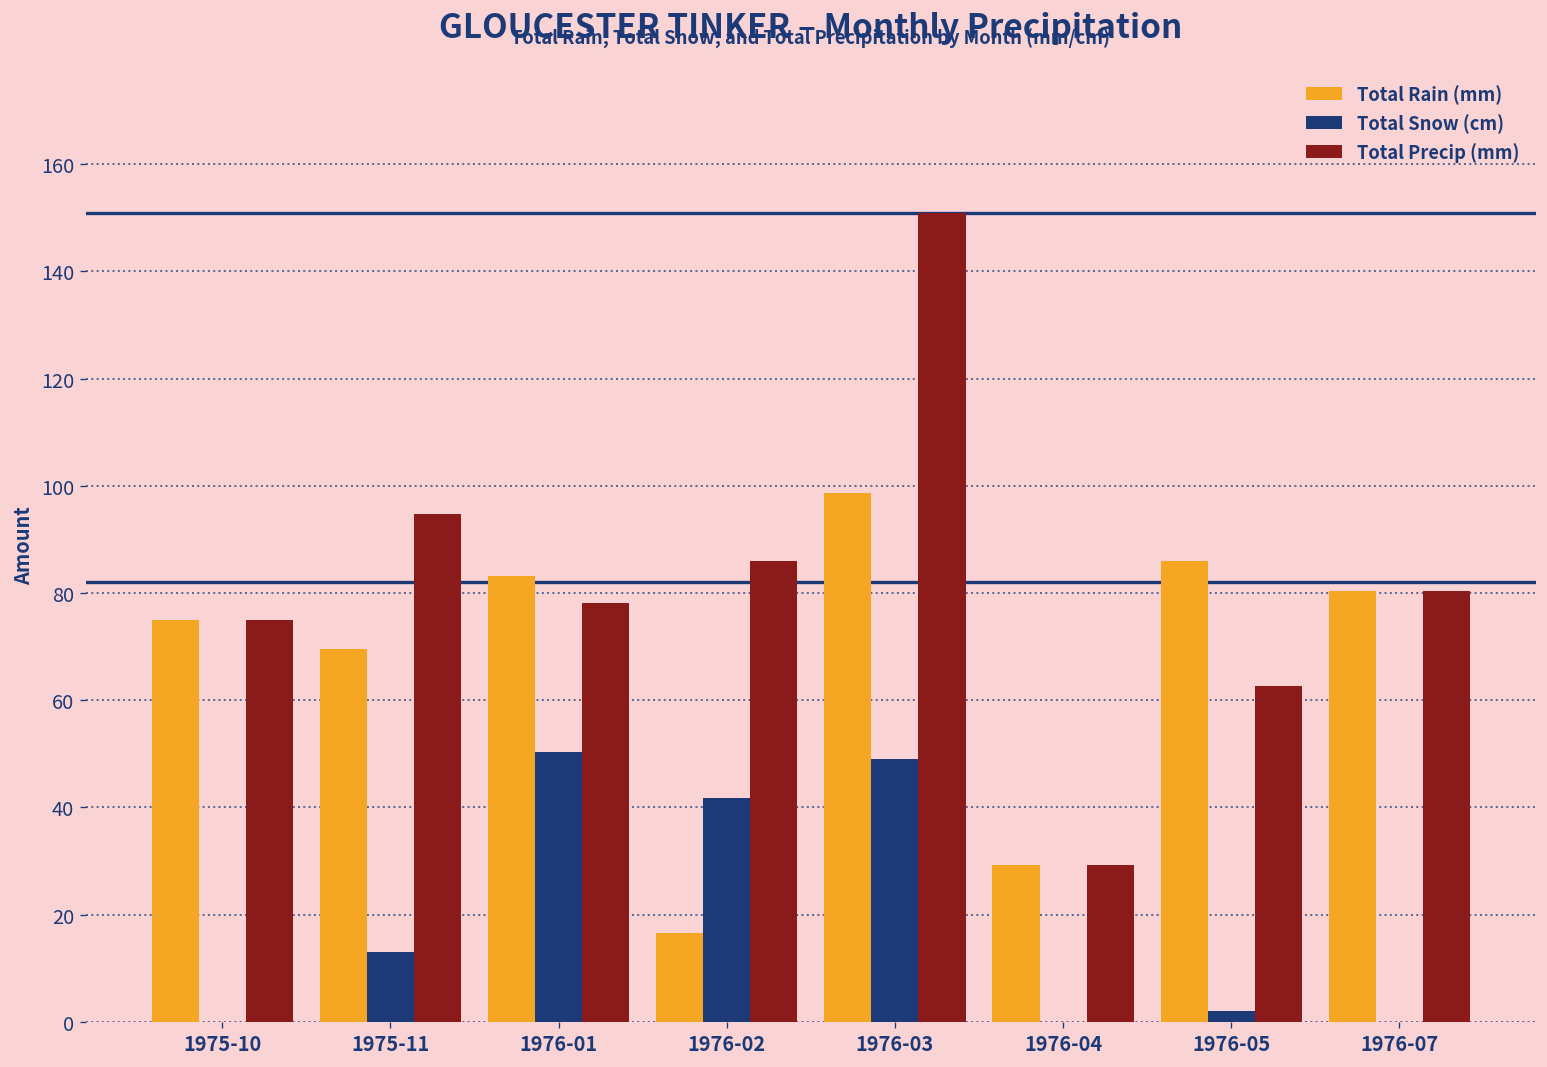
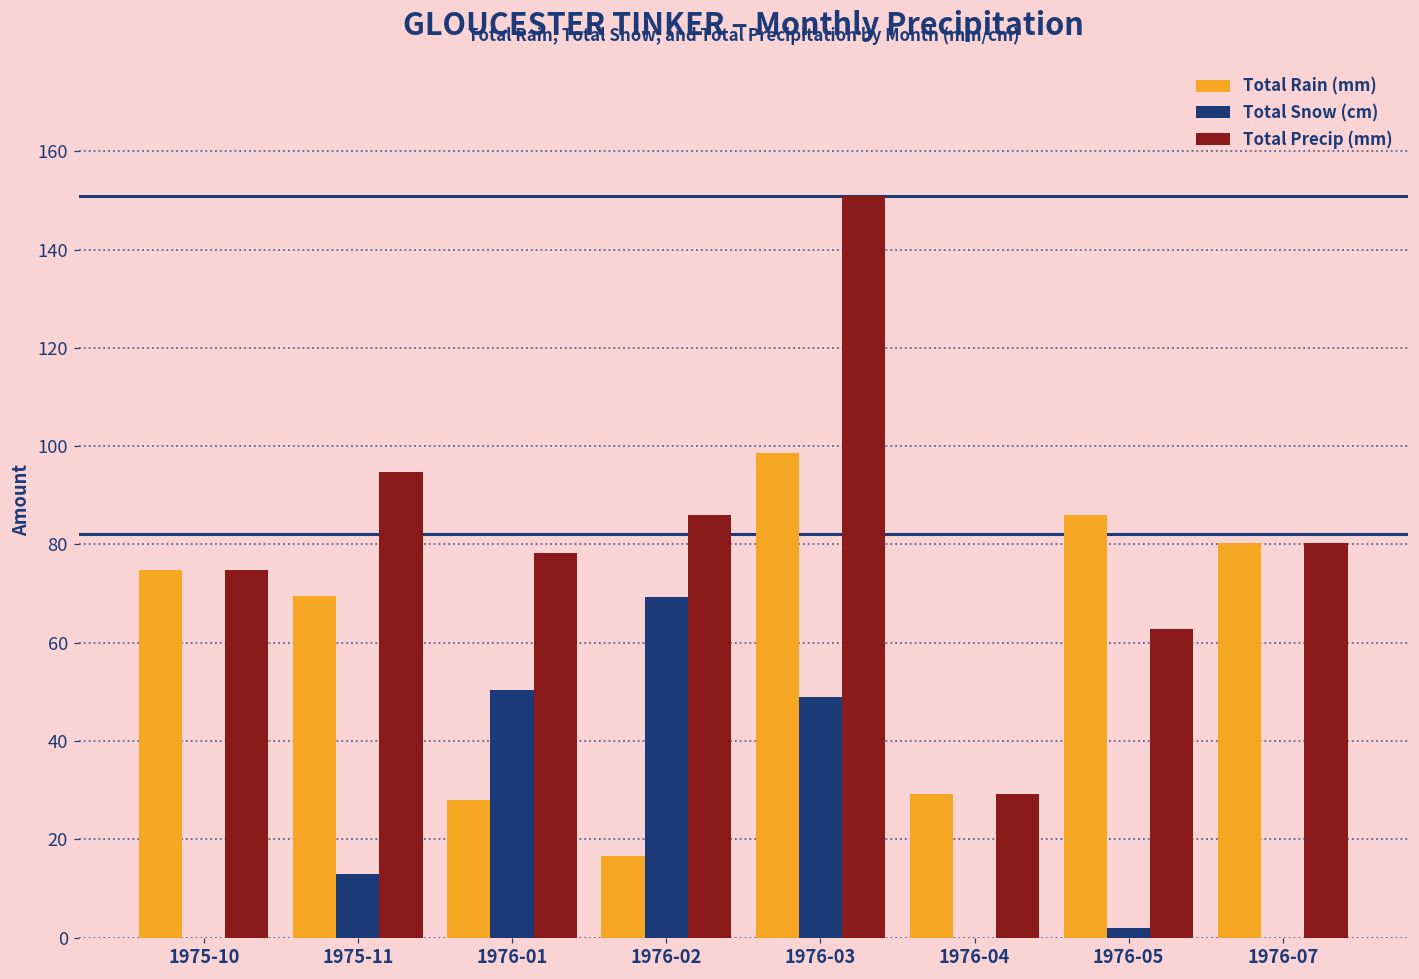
  {
    "Total Rain (mm)": {
      "1975-10": 75,
      "1975-11": 70,
-     "1976-01": 83,
+     "1976-01": 28,
      "1976-02": 17,
      "1976-03": 99,
      "1976-04": 29,
      "1976-05": 86,
      "1976-07": 80
    },
    "Total Snow (cm)": {
      "1975-10": 0,
      "1975-11": 13,
      "1976-01": 50,
-     "1976-02": 42,
+     "1976-02": 69,
      "1976-03": 49,
      "1976-04": 0,
      "1976-05": 2,
      "1976-07": 0
    },
    "Total Precip (mm)": {
      "1975-10": 75,
      "1975-11": 95,
      "1976-01": 78,
      "1976-02": 86,
      "1976-03": 151,
      "1976-04": 29,
      "1976-05": 63,
      "1976-07": 80
    }
  }
